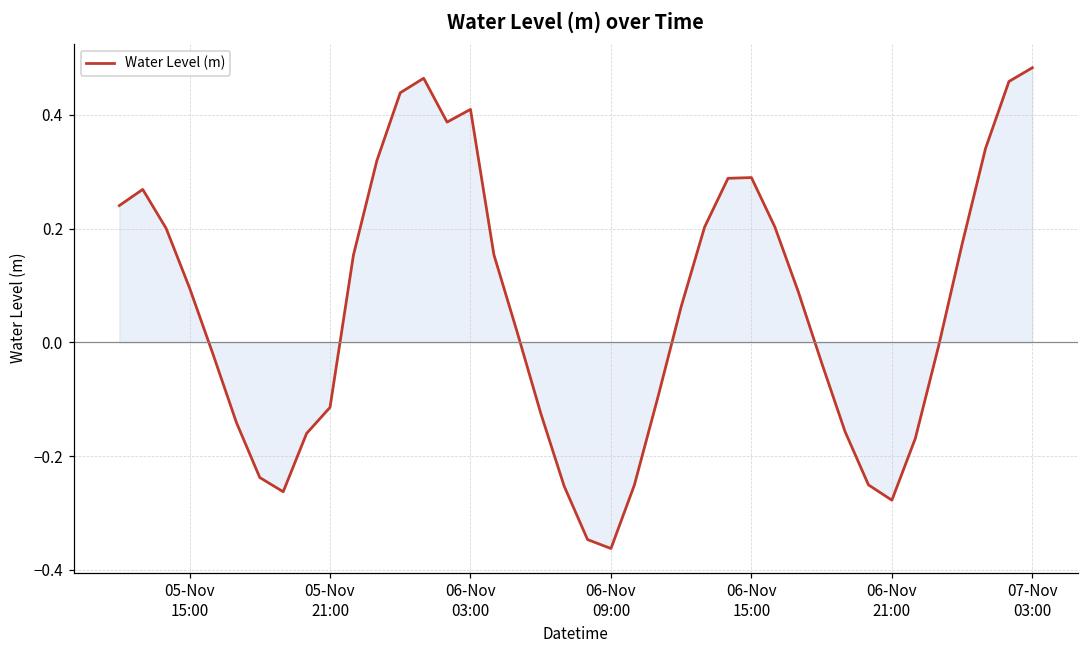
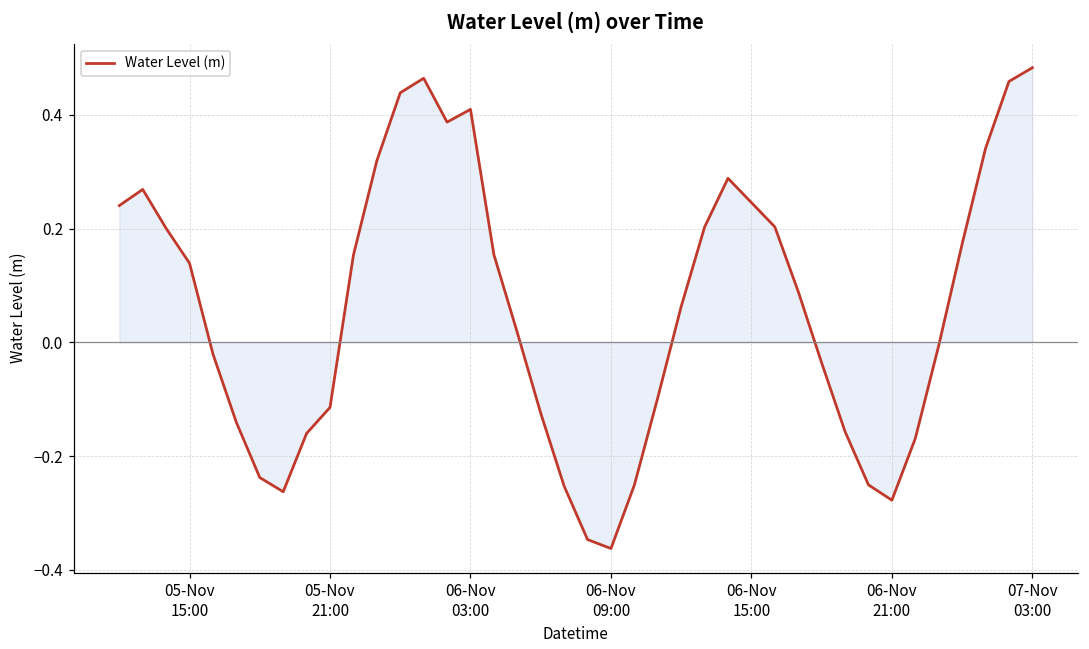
  {
    "Water Level (m)": {
-     "05-Nov 15:00": 0.10,
+     "05-Nov 15:00": 0.14,
      "05-Nov 21:00": -0.11,
      "06-Nov 09:00": -0.36,
-     "06-Nov 15:00": 0.29,
+     "06-Nov 15:00": 0.25,
      "06-Nov 21:00": -0.28
    }
  }
